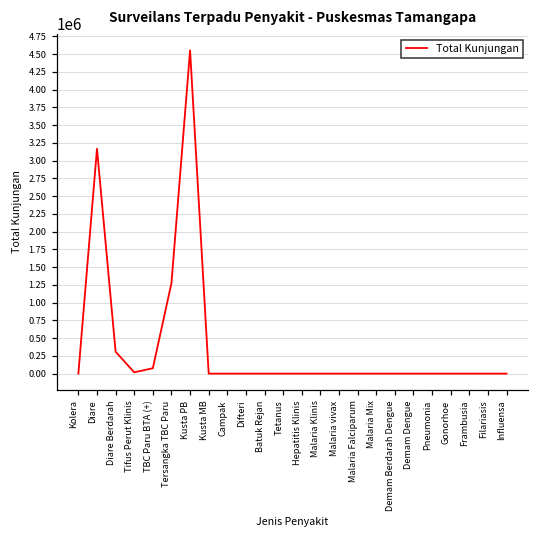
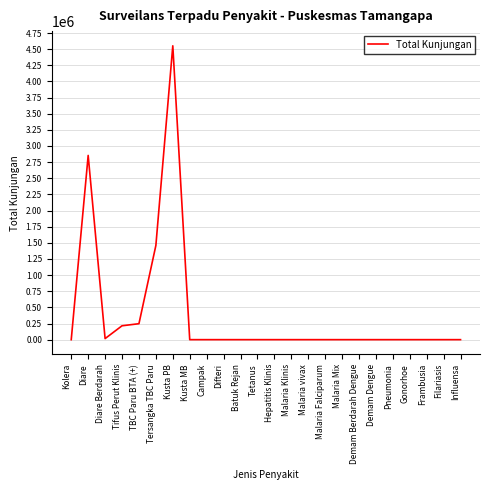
  {
    "Kolera": 0,
-   "Diare": 3200000,
-   "Diare Berdarah": 300000,
-   "Tifus Perut Klinis": 0,
-   "TBC Paru BTA (+)": 100000,
-   "Tersangka TBC Paru": 1300000,
+   "Diare": 2900000,
+   "Diare Berdarah": 0,
+   "Tifus Perut Klinis": 200000,
+   "TBC Paru BTA (+)": 200000,
+   "Tersangka TBC Paru": 1500000,
    "Kusta PB": 4600000,
    "Kusta MB": 0,
    "Campak": 0,
    "Difteri": 0,
    "Batuk Rejan": 0,
    "Tetanus": 0,
    "Hepatitis Klinis": 0,
    "Malaria Klinis": 0,
    "Malaria vivax": 0,
    "Malaria Falciparum": 0,
    "Malaria Mix": 0,
    "Demam Berdarah Dengue": 0,
    "Demam Dengue": 0,
    "Pneumonia": 0,
    "Gonorhoe": 0,
    "Frambusia": 0,
    "Filariasis": 0,
    "Influensa": 0
  }
